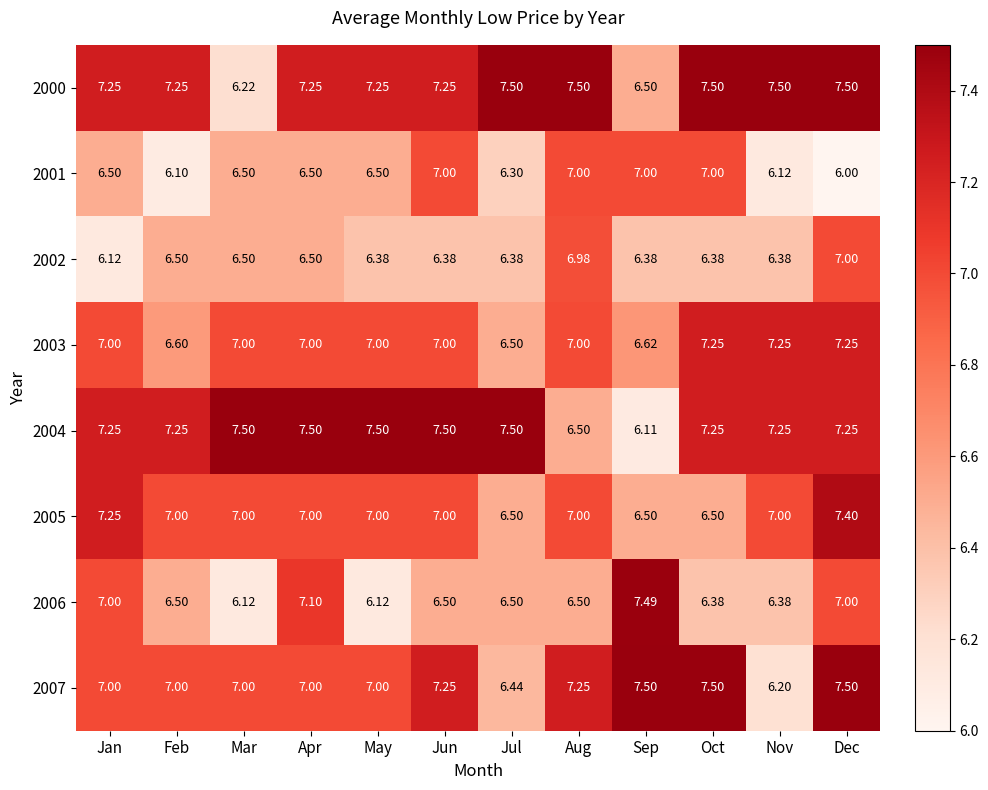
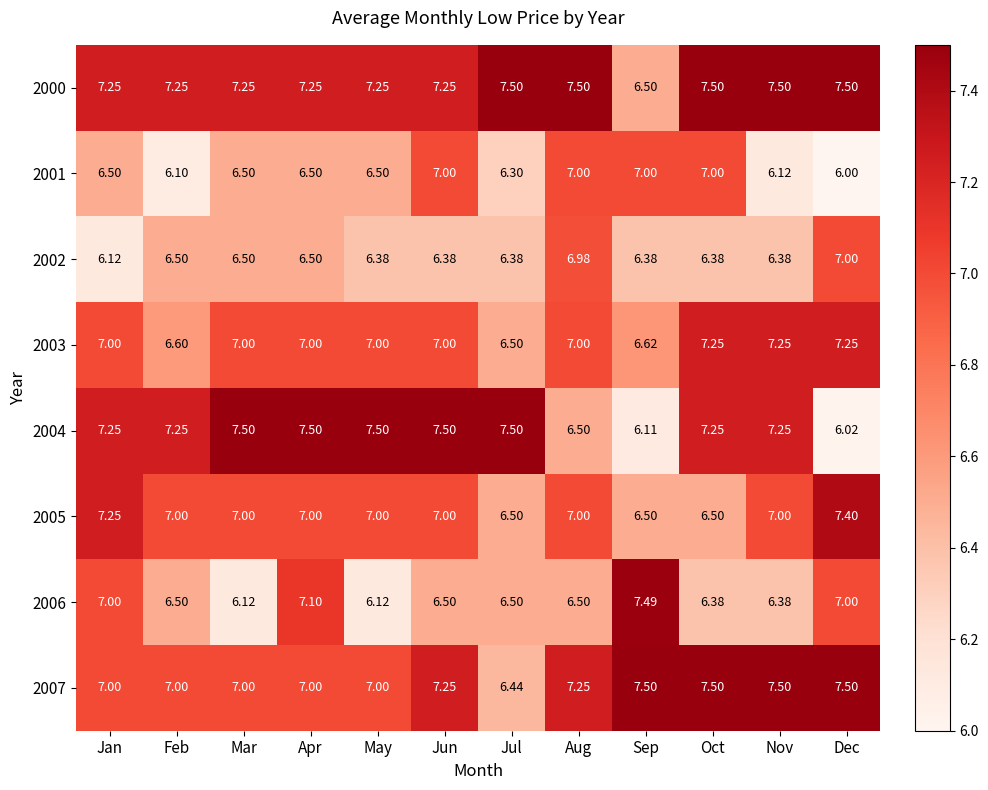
  {
    "2000": {
      "Jan": 7.25,
      "Feb": 7.25,
-     "Mar": 6.22,
+     "Mar": 7.25,
      "Apr": 7.25,
      "May": 7.25,
      "Jun": 7.25,
      "Jul": 7.50,
      "Aug": 7.50,
      "Sep": 6.50,
      "Oct": 7.50,
      "Nov": 7.50,
      "Dec": 7.50
    },
    "2001": {
      "Jan": 6.50,
      "Feb": 6.10,
      "Mar": 6.50,
      "Apr": 6.50,
      "May": 6.50,
      "Jun": 7.00,
      "Jul": 6.30,
      "Aug": 7.00,
      "Sep": 7.00,
      "Oct": 7.00,
      "Nov": 6.12,
      "Dec": 6.00
    },
    "2002": {
      "Jan": 6.12,
      "Feb": 6.50,
      "Mar": 6.50,
      "Apr": 6.50,
      "May": 6.38,
      "Jun": 6.38,
      "Jul": 6.38,
      "Aug": 6.98,
      "Sep": 6.38,
      "Oct": 6.38,
      "Nov": 6.38,
      "Dec": 7.00
    },
    "2003": {
      "Jan": 7.00,
      "Feb": 6.60,
      "Mar": 7.00,
      "Apr": 7.00,
      "May": 7.00,
      "Jun": 7.00,
      "Jul": 6.50,
      "Aug": 7.00,
      "Sep": 6.62,
      "Oct": 7.25,
      "Nov": 7.25,
      "Dec": 7.25
    },
    "2004": {
      "Jan": 7.25,
      "Feb": 7.25,
      "Mar": 7.50,
      "Apr": 7.50,
      "May": 7.50,
      "Jun": 7.50,
      "Jul": 7.50,
      "Aug": 6.50,
      "Sep": 6.11,
      "Oct": 7.25,
      "Nov": 7.25,
-     "Dec": 7.25
+     "Dec": 6.02
    },
    "2005": {
      "Jan": 7.25,
      "Feb": 7.00,
      "Mar": 7.00,
      "Apr": 7.00,
      "May": 7.00,
      "Jun": 7.00,
      "Jul": 6.50,
      "Aug": 7.00,
      "Sep": 6.50,
      "Oct": 6.50,
      "Nov": 7.00,
      "Dec": 7.40
    },
    "2006": {
      "Jan": 7.00,
      "Feb": 6.50,
      "Mar": 6.12,
      "Apr": 7.10,
      "May": 6.12,
      "Jun": 6.50,
      "Jul": 6.50,
      "Aug": 6.50,
      "Sep": 7.49,
      "Oct": 6.38,
      "Nov": 6.38,
      "Dec": 7.00
    },
    "2007": {
      "Jan": 7.00,
      "Feb": 7.00,
      "Mar": 7.00,
      "Apr": 7.00,
      "May": 7.00,
      "Jun": 7.25,
      "Jul": 6.44,
      "Aug": 7.25,
      "Sep": 7.50,
      "Oct": 7.50,
-     "Nov": 6.20,
+     "Nov": 7.50,
      "Dec": 7.50
    }
  }
